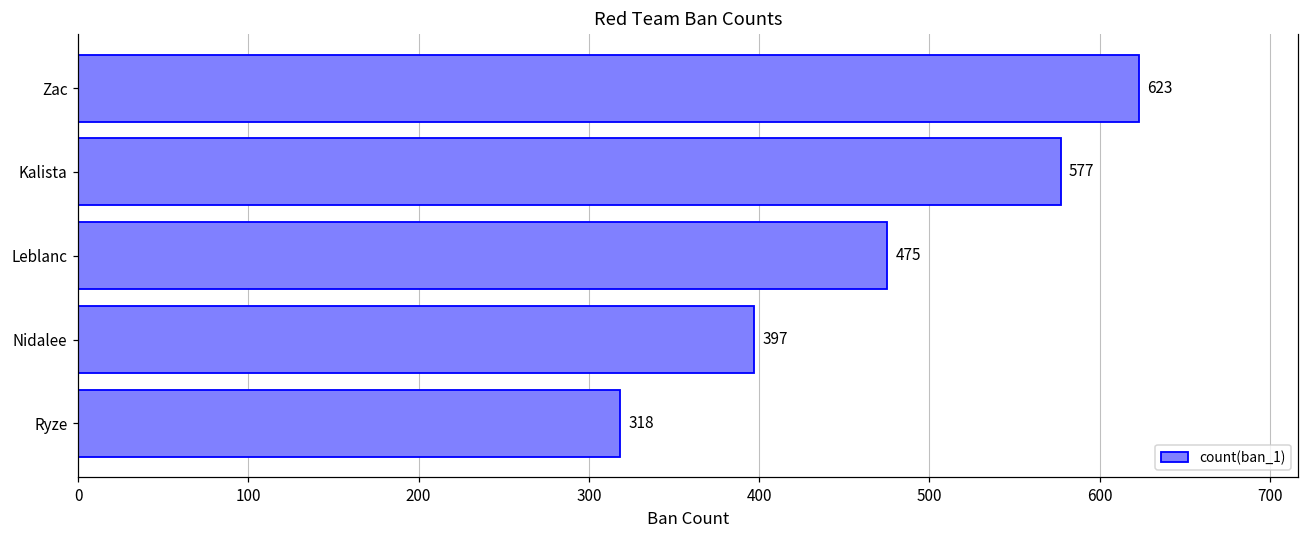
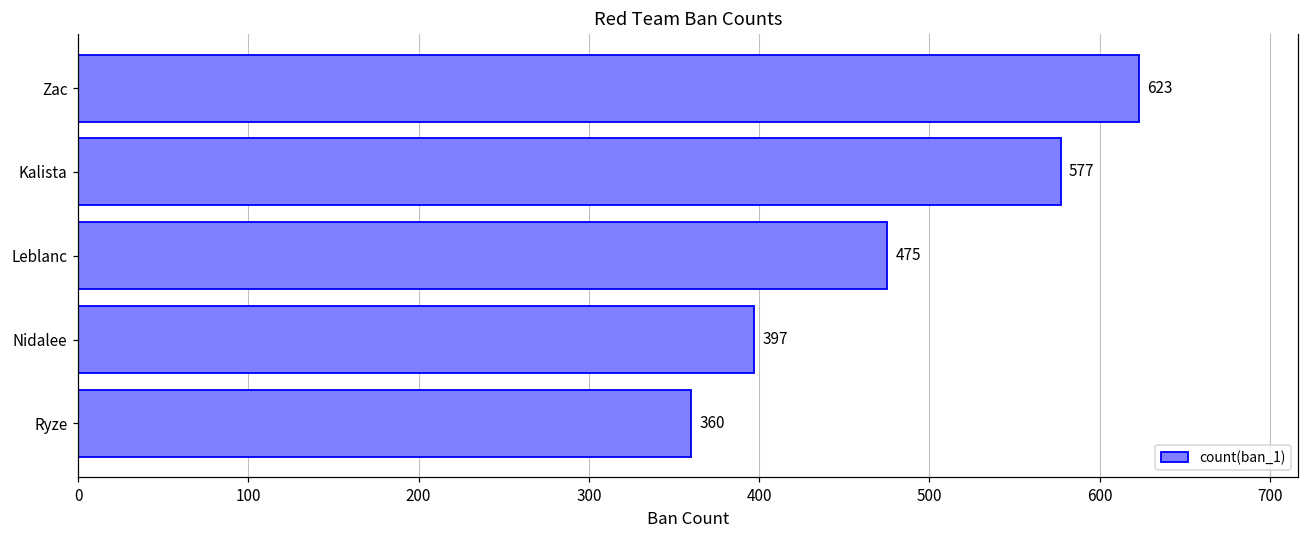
  {
    "Zac": 623,
    "Kalista": 577,
    "Leblanc": 475,
    "Nidalee": 397,
-   "Ryze": 318
+   "Ryze": 360
  }
